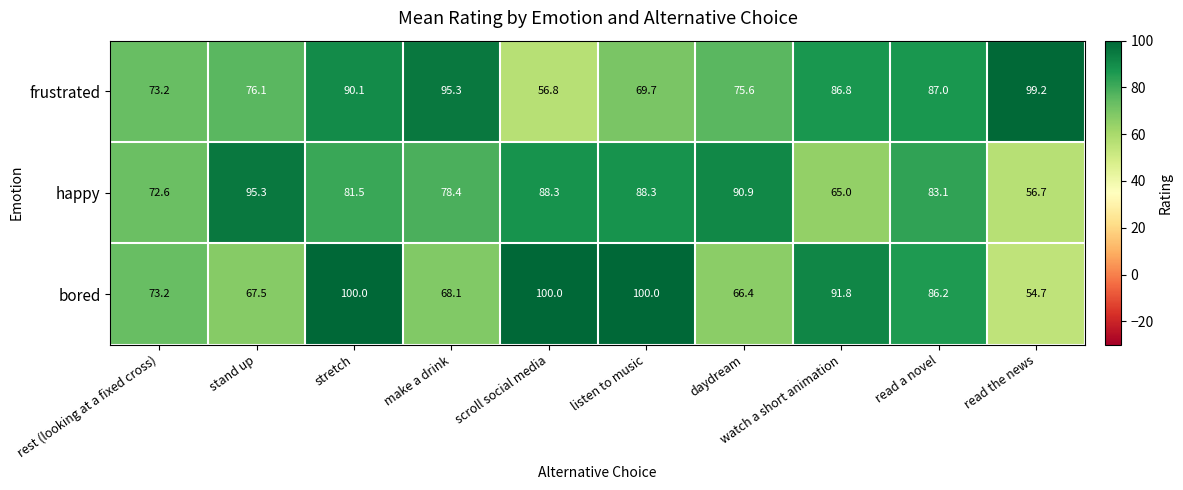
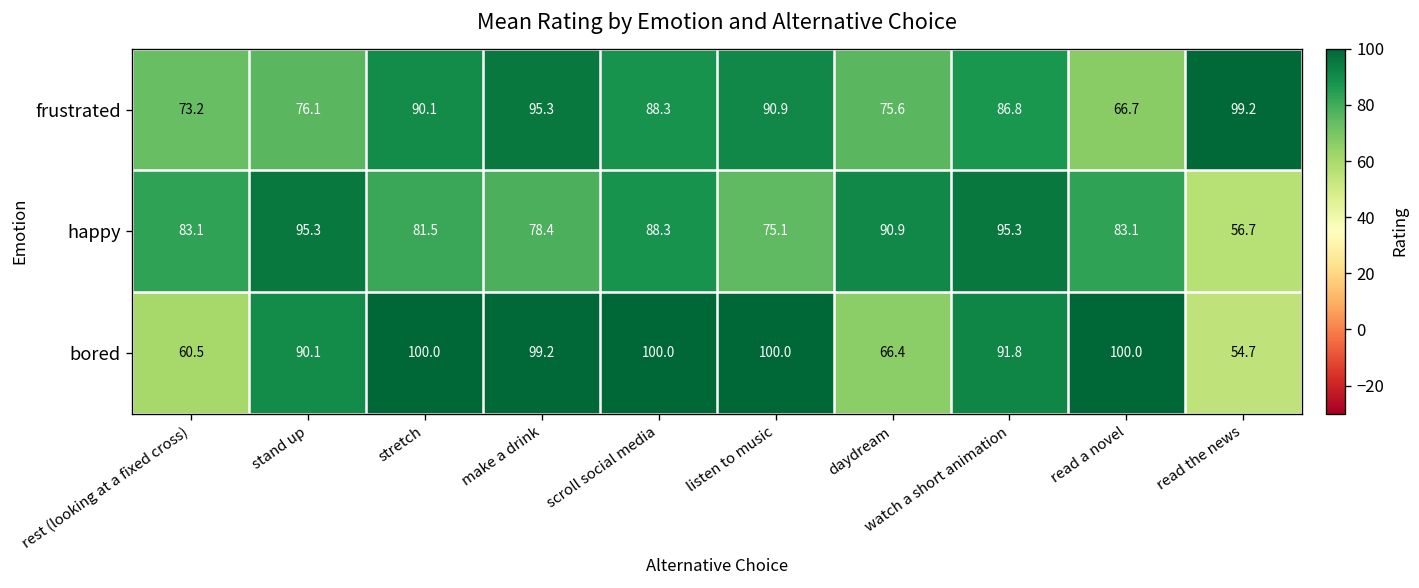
  {
    "frustrated": {
      "rest (looking at a fixed cross)": 73.2,
      "stand up": 76.1,
      "stretch": 90.1,
      "make a drink": 95.3,
-     "scroll social media": 56.8,
-     "listen to music": 69.7,
+     "scroll social media": 88.3,
+     "listen to music": 90.9,
      "daydream": 75.6,
      "watch a short animation": 86.8,
-     "read a novel": 87.0,
+     "read a novel": 66.7,
      "read the news": 99.2
    },
    "happy": {
-     "rest (looking at a fixed cross)": 72.6,
+     "rest (looking at a fixed cross)": 83.1,
      "stand up": 95.3,
      "stretch": 81.5,
      "make a drink": 78.4,
      "scroll social media": 88.3,
-     "listen to music": 88.3,
+     "listen to music": 75.1,
      "daydream": 90.9,
-     "watch a short animation": 65.0,
+     "watch a short animation": 95.3,
      "read a novel": 83.1,
      "read the news": 56.7
    },
    "bored": {
-     "rest (looking at a fixed cross)": 73.2,
-     "stand up": 67.5,
+     "rest (looking at a fixed cross)": 60.5,
+     "stand up": 90.1,
      "stretch": 100.0,
-     "make a drink": 68.1,
+     "make a drink": 99.2,
      "scroll social media": 100.0,
      "listen to music": 100.0,
      "daydream": 66.4,
      "watch a short animation": 91.8,
-     "read a novel": 86.2,
+     "read a novel": 100.0,
      "read the news": 54.7
    }
  }
